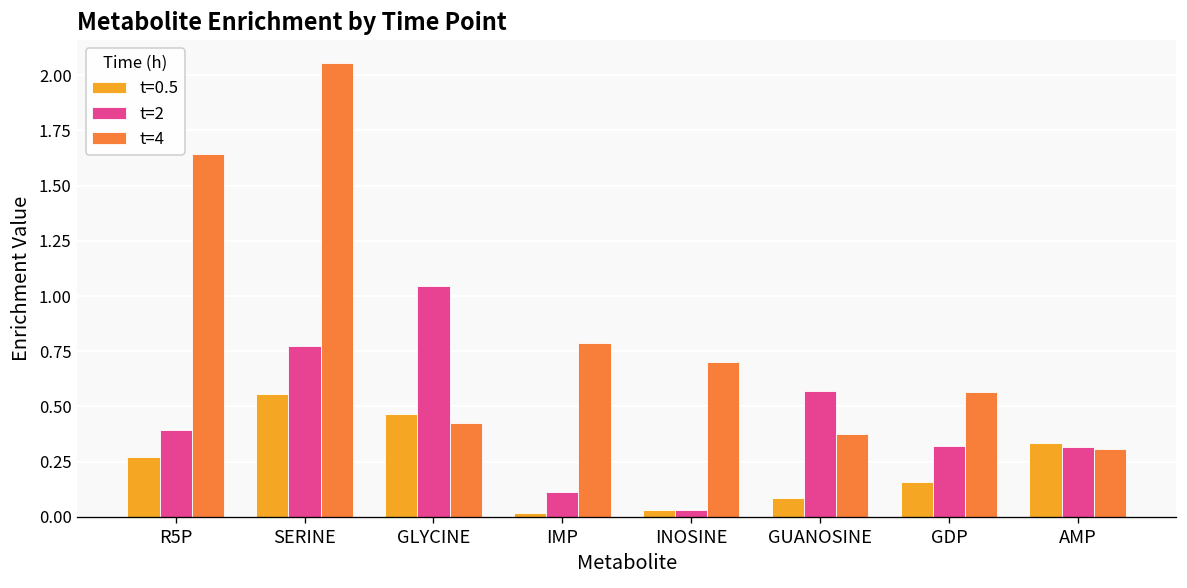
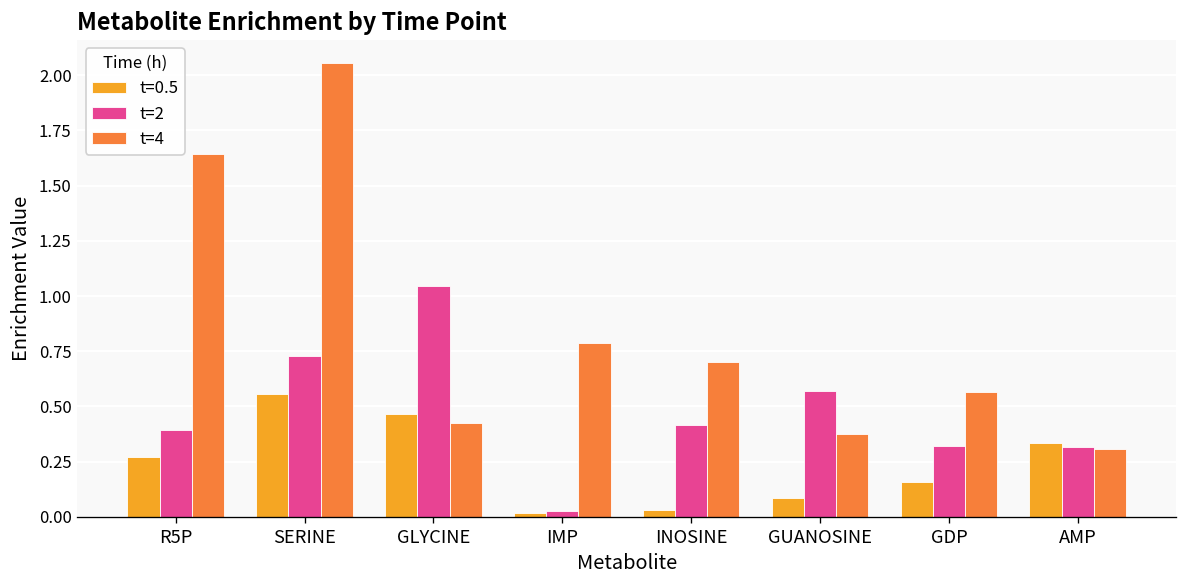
  {
    "t=2": {
      "R5P": 0.39,
-     "SERINE": 0.77,
+     "SERINE": 0.73,
      "GLYCINE": 1.05,
-     "IMP": 0.11,
-     "INOSINE": 0.03,
+     "IMP": 0.03,
+     "INOSINE": 0.41,
      "GUANOSINE": 0.57,
      "GDP": 0.32,
      "AMP": 0.32
    }
  }
